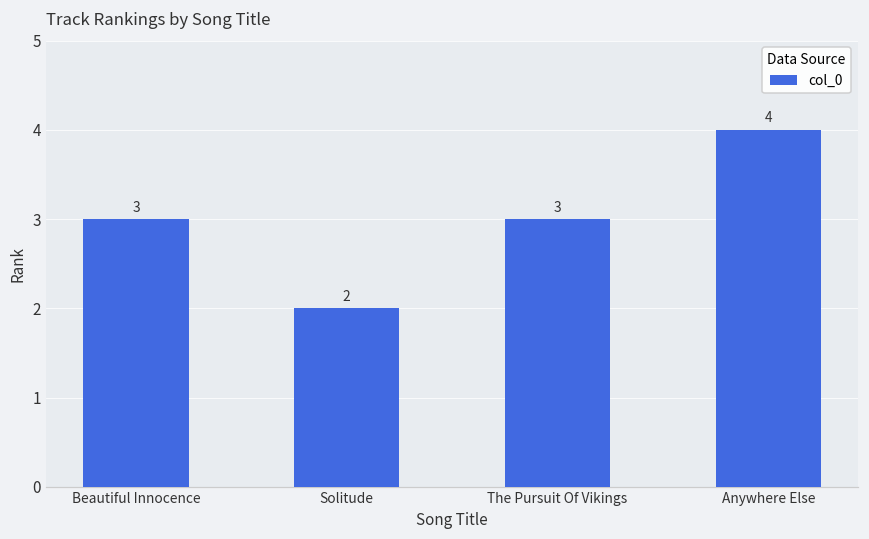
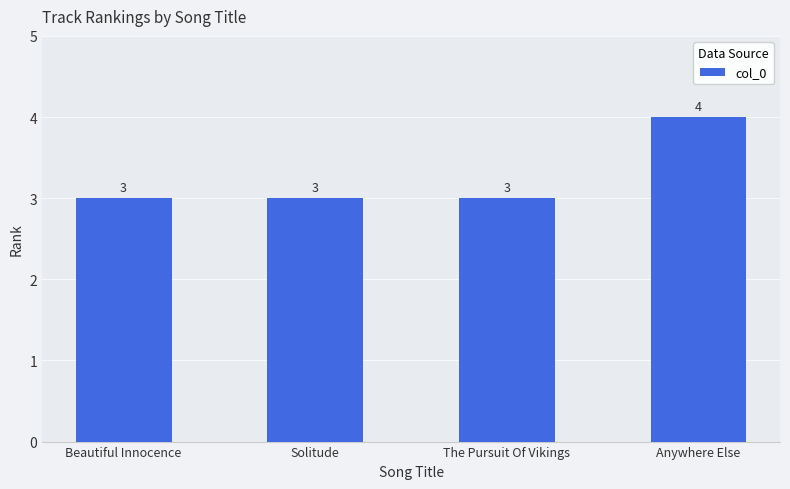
  {
    "Beautiful Innocence": 3,
-   "Solitude": 2,
+   "Solitude": 3,
    "The Pursuit Of Vikings": 3,
    "Anywhere Else": 4
  }
